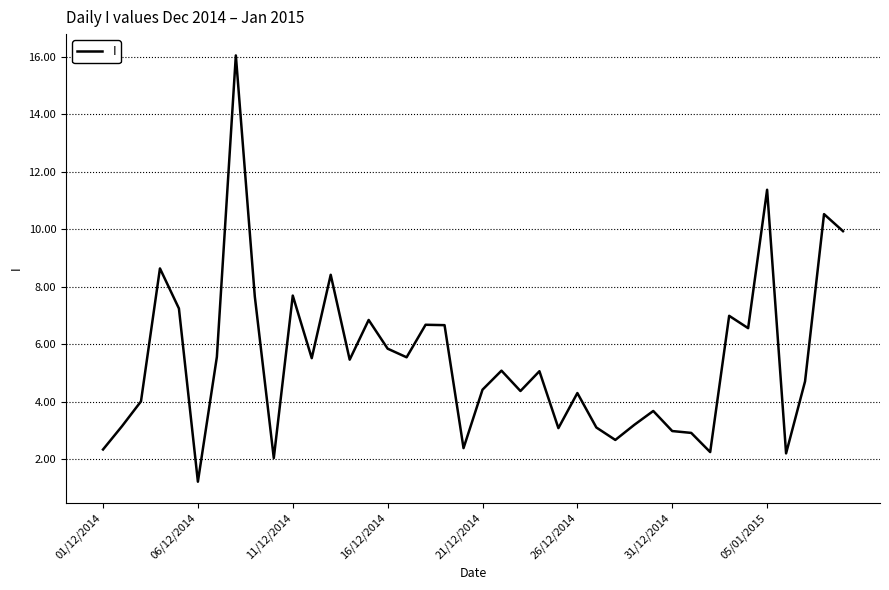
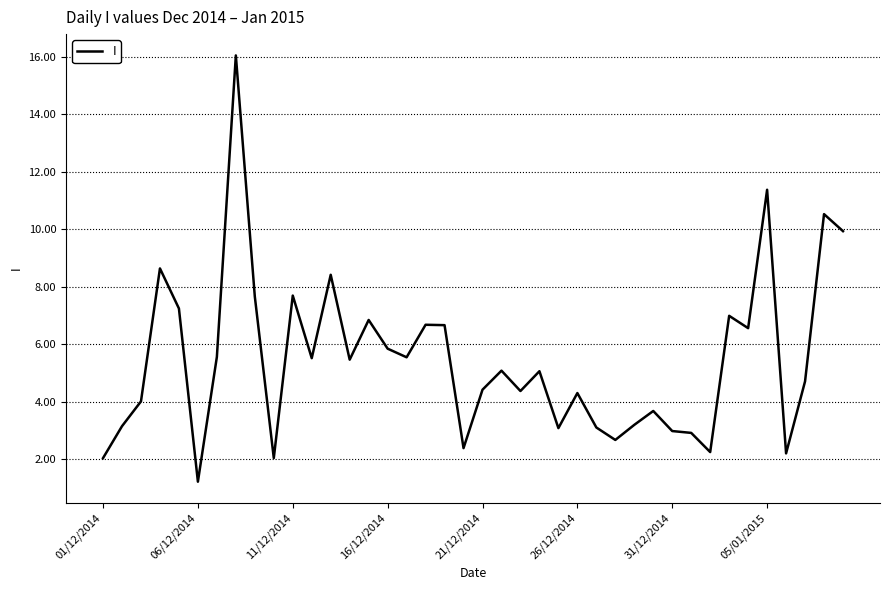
  {
-   "01/12/2014": 2.3,
+   "01/12/2014": 2.0,
    "06/12/2014": 1.2,
    "11/12/2014": 7.7,
    "16/12/2014": 5.8,
    "21/12/2014": 4.4,
    "26/12/2014": 4.3,
    "31/12/2014": 3.0,
    "05/01/2015": 11.4
  }
